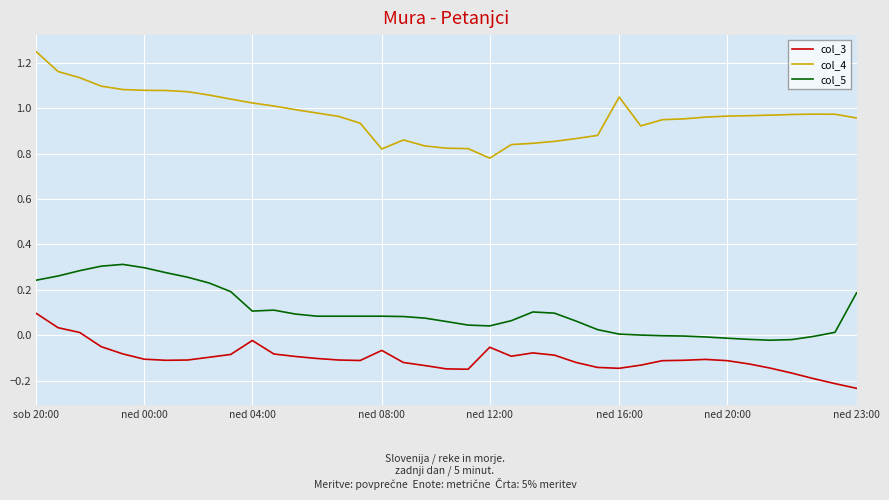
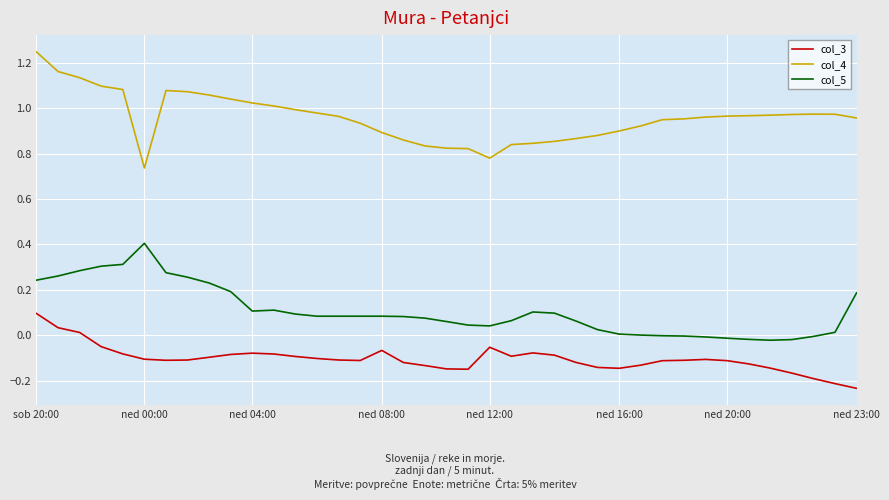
  {
    "col_3": {
      "sob 20:00": 0.10,
      "ned 00:00": -0.11,
-     "ned 04:00": -0.02,
+     "ned 04:00": -0.08,
      "ned 08:00": -0.07,
      "ned 12:00": -0.05,
      "ned 16:00": -0.15,
      "ned 20:00": -0.11,
      "ned 23:00": -0.23
    },
    "col_4": {
      "sob 20:00": 1.25,
-     "ned 00:00": 1.08,
+     "ned 00:00": 0.74,
      "ned 04:00": 1.02,
-     "ned 08:00": 0.82,
+     "ned 08:00": 0.89,
      "ned 12:00": 0.78,
-     "ned 16:00": 1.05,
+     "ned 16:00": 0.90,
      "ned 20:00": 0.96,
      "ned 23:00": 0.96
    },
    "col_5": {
      "sob 20:00": 0.24,
-     "ned 00:00": 0.30,
+     "ned 00:00": 0.40,
      "ned 04:00": 0.11,
      "ned 08:00": 0.08,
      "ned 12:00": 0.04,
      "ned 16:00": 0.01,
      "ned 20:00": -0.01,
      "ned 23:00": 0.19
    }
  }
